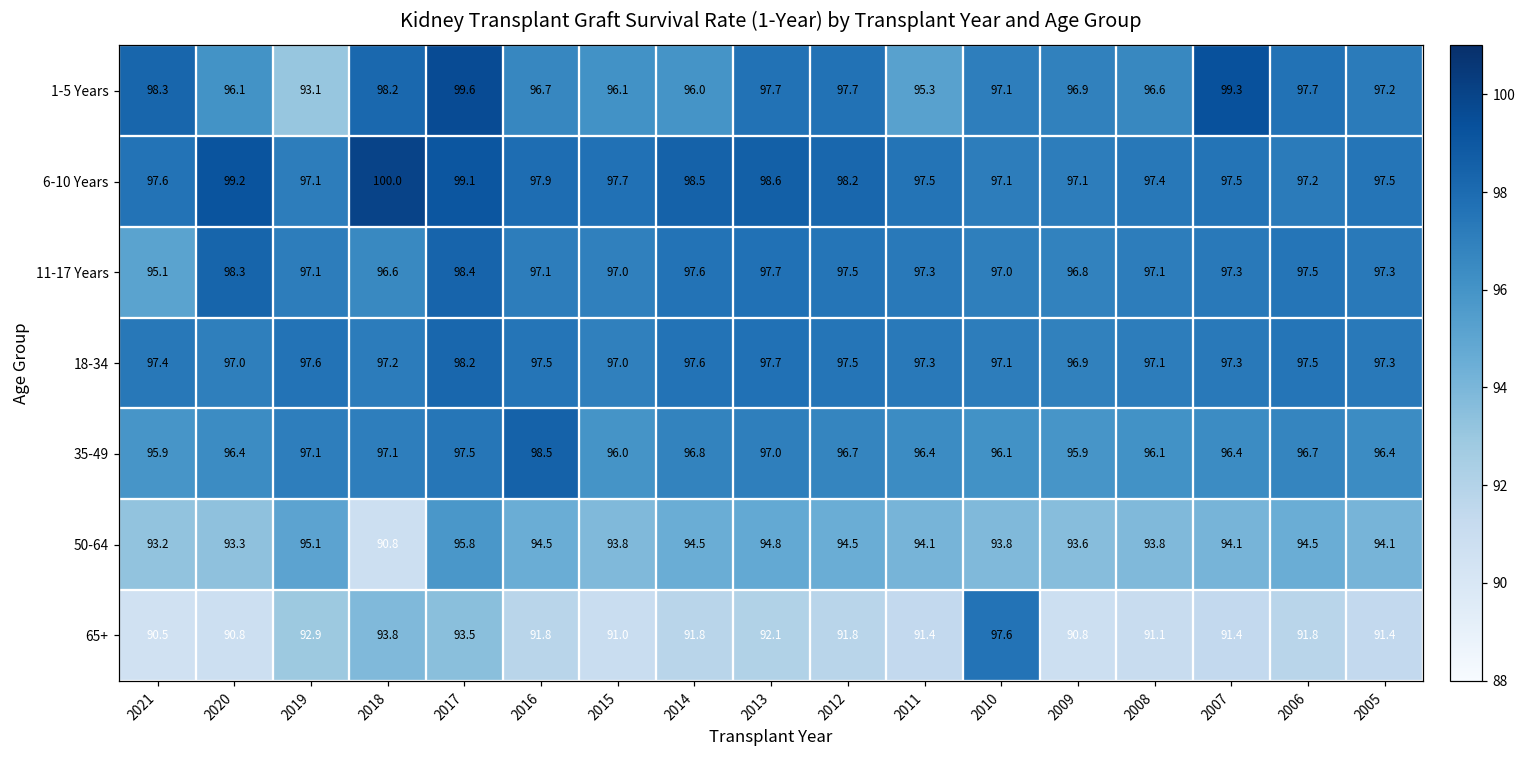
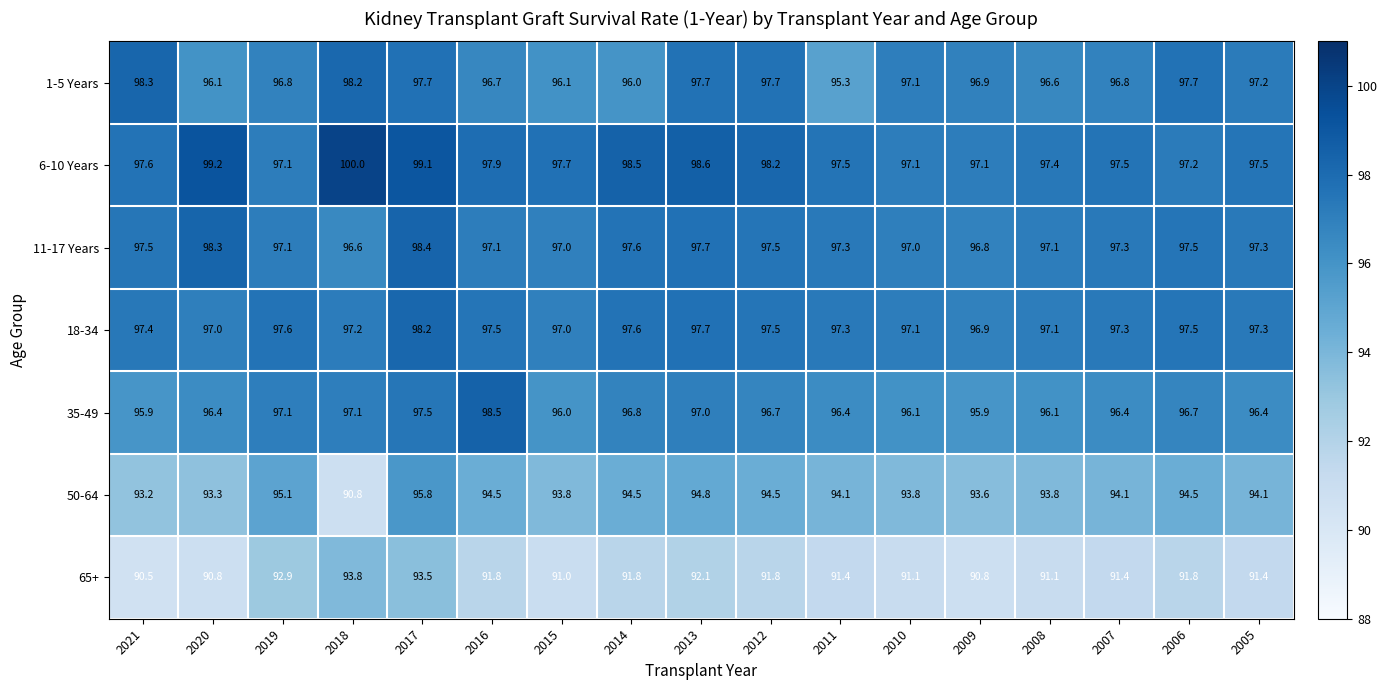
  {
    "1-5 Years": {
      "2021": 98.3,
      "2020": 96.1,
-     "2019": 93.1,
+     "2019": 96.8,
      "2018": 98.2,
-     "2017": 99.6,
+     "2017": 97.7,
      "2016": 96.7,
      "2015": 96.1,
      "2014": 96.0,
      "2013": 97.7,
      "2012": 97.7,
      "2011": 95.3,
      "2010": 97.1,
      "2009": 96.9,
      "2008": 96.6,
-     "2007": 99.3,
+     "2007": 96.8,
      "2006": 97.7,
      "2005": 97.2
    },
    "6-10 Years": {
      "2021": 97.6,
      "2020": 99.2,
      "2019": 97.1,
      "2018": 100.0,
      "2017": 99.1,
      "2016": 97.9,
      "2015": 97.7,
      "2014": 98.5,
      "2013": 98.6,
      "2012": 98.2,
      "2011": 97.5,
      "2010": 97.1,
      "2009": 97.1,
      "2008": 97.4,
      "2007": 97.5,
      "2006": 97.2,
      "2005": 97.5
    },
    "11-17 Years": {
-     "2021": 95.1,
+     "2021": 97.5,
      "2020": 98.3,
      "2019": 97.1,
      "2018": 96.6,
      "2017": 98.4,
      "2016": 97.1,
      "2015": 97.0,
      "2014": 97.6,
      "2013": 97.7,
      "2012": 97.5,
      "2011": 97.3,
      "2010": 97.0,
      "2009": 96.8,
      "2008": 97.1,
      "2007": 97.3,
      "2006": 97.5,
      "2005": 97.3
    },
    "18-34": {
      "2021": 97.4,
      "2020": 97.0,
      "2019": 97.6,
      "2018": 97.2,
      "2017": 98.2,
      "2016": 97.5,
      "2015": 97.0,
      "2014": 97.6,
      "2013": 97.7,
      "2012": 97.5,
      "2011": 97.3,
      "2010": 97.1,
      "2009": 96.9,
      "2008": 97.1,
      "2007": 97.3,
      "2006": 97.5,
      "2005": 97.3
    },
    "35-49": {
      "2021": 95.9,
      "2020": 96.4,
      "2019": 97.1,
      "2018": 97.1,
      "2017": 97.5,
      "2016": 98.5,
      "2015": 96.0,
      "2014": 96.8,
      "2013": 97.0,
      "2012": 96.7,
      "2011": 96.4,
      "2010": 96.1,
      "2009": 95.9,
      "2008": 96.1,
      "2007": 96.4,
      "2006": 96.7,
      "2005": 96.4
    },
    "50-64": {
      "2021": 93.2,
      "2020": 93.3,
      "2019": 95.1,
      "2018": 90.8,
      "2017": 95.8,
      "2016": 94.5,
      "2015": 93.8,
      "2014": 94.5,
      "2013": 94.8,
      "2012": 94.5,
      "2011": 94.1,
      "2010": 93.8,
      "2009": 93.6,
      "2008": 93.8,
      "2007": 94.1,
      "2006": 94.5,
      "2005": 94.1
    },
    "65+": {
      "2020": 90.8,
      "2019": 92.9,
      "2018": 93.8,
      "2017": 93.5,
      "2016": 91.8,
      "2015": 91.0,
      "2014": 91.8,
      "2013": 92.1,
      "2012": 91.8,
      "2011": 91.4,
-     "2010": 97.6,
+     "2010": 91.1,
      "2009": 90.8,
      "2008": 91.1,
      "2007": 91.4,
      "2006": 91.8,
      "2005": 91.4
    }
  }
